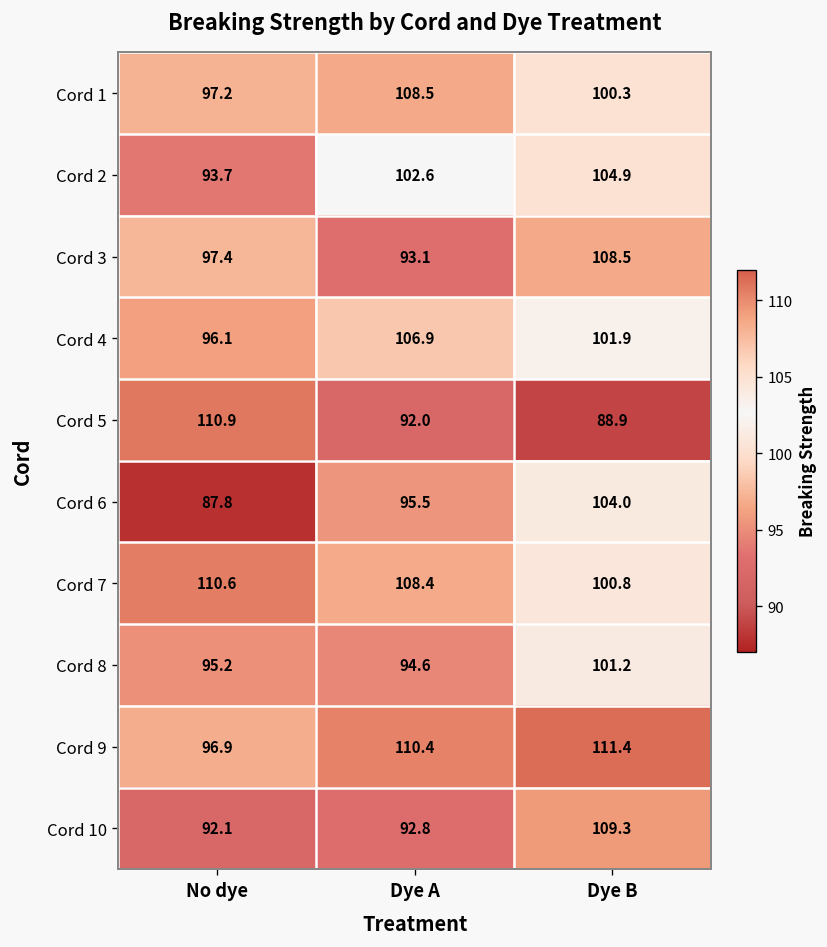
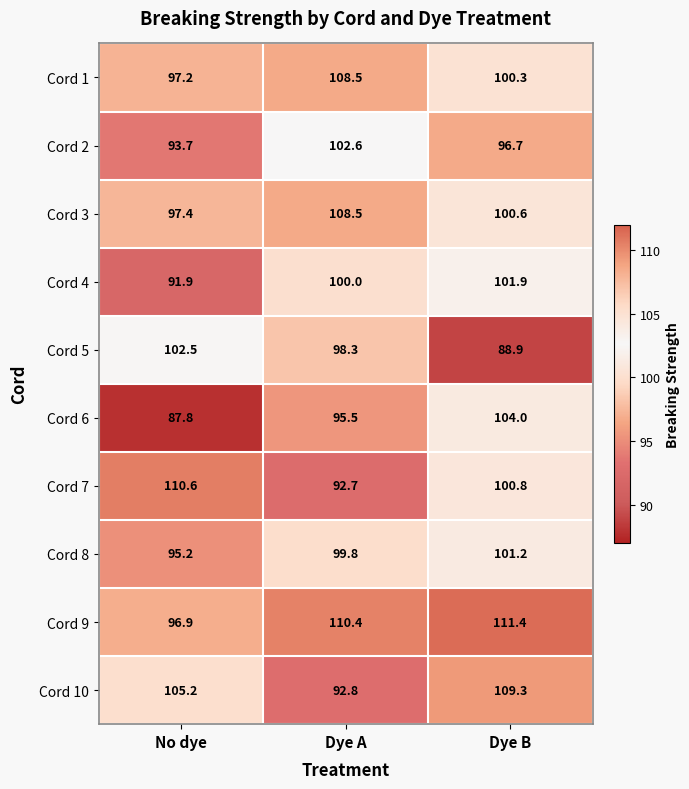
  {
    "Cord 1": {
      "No dye": 97.2,
      "Dye A": 108.5,
      "Dye B": 100.3
    },
    "Cord 2": {
      "No dye": 93.7,
      "Dye A": 102.6,
-     "Dye B": 104.9
+     "Dye B": 96.7
    },
    "Cord 3": {
      "No dye": 97.4,
-     "Dye A": 93.1,
-     "Dye B": 108.5
+     "Dye A": 108.5,
+     "Dye B": 100.6
    },
    "Cord 4": {
-     "No dye": 96.1,
-     "Dye A": 106.9,
+     "No dye": 91.9,
+     "Dye A": 100.0,
      "Dye B": 101.9
    },
    "Cord 5": {
-     "No dye": 110.9,
-     "Dye A": 92.0,
+     "No dye": 102.5,
+     "Dye A": 98.3,
      "Dye B": 88.9
    },
    "Cord 6": {
      "No dye": 87.8,
      "Dye A": 95.5,
      "Dye B": 104.0
    },
    "Cord 7": {
      "No dye": 110.6,
-     "Dye A": 108.4,
+     "Dye A": 92.7,
      "Dye B": 100.8
    },
    "Cord 8": {
      "No dye": 95.2,
-     "Dye A": 94.6,
+     "Dye A": 99.8,
      "Dye B": 101.2
    },
    "Cord 9": {
      "No dye": 96.9,
      "Dye A": 110.4,
      "Dye B": 111.4
    },
    "Cord 10": {
-     "No dye": 92.1,
+     "No dye": 105.2,
      "Dye A": 92.8,
      "Dye B": 109.3
    }
  }
